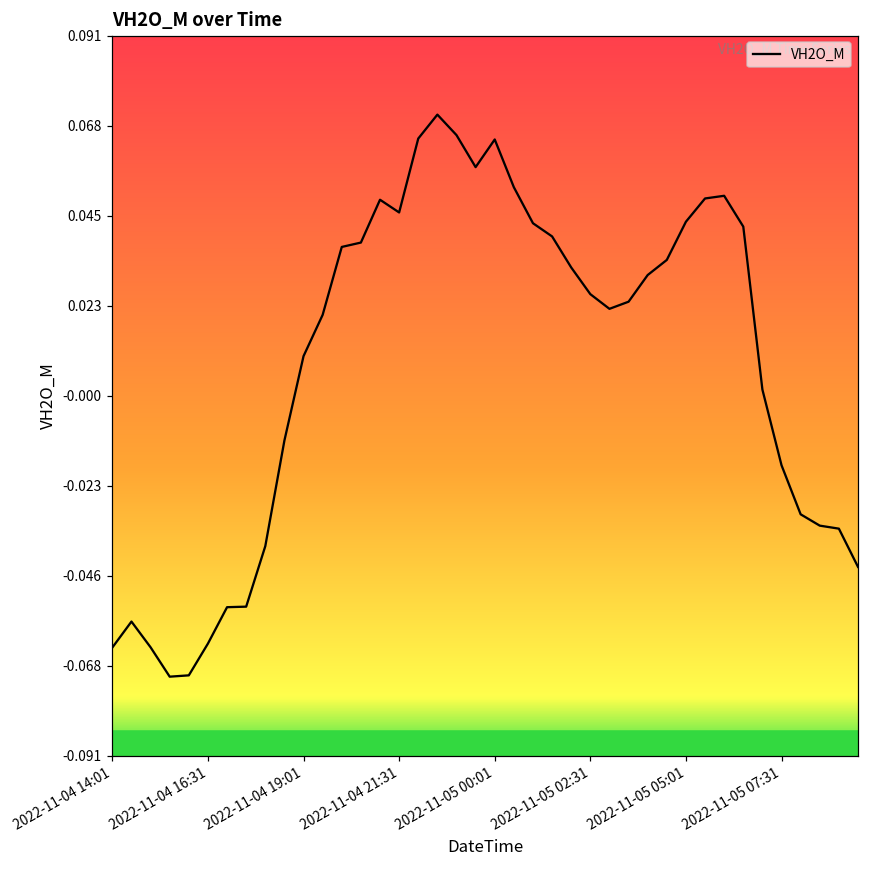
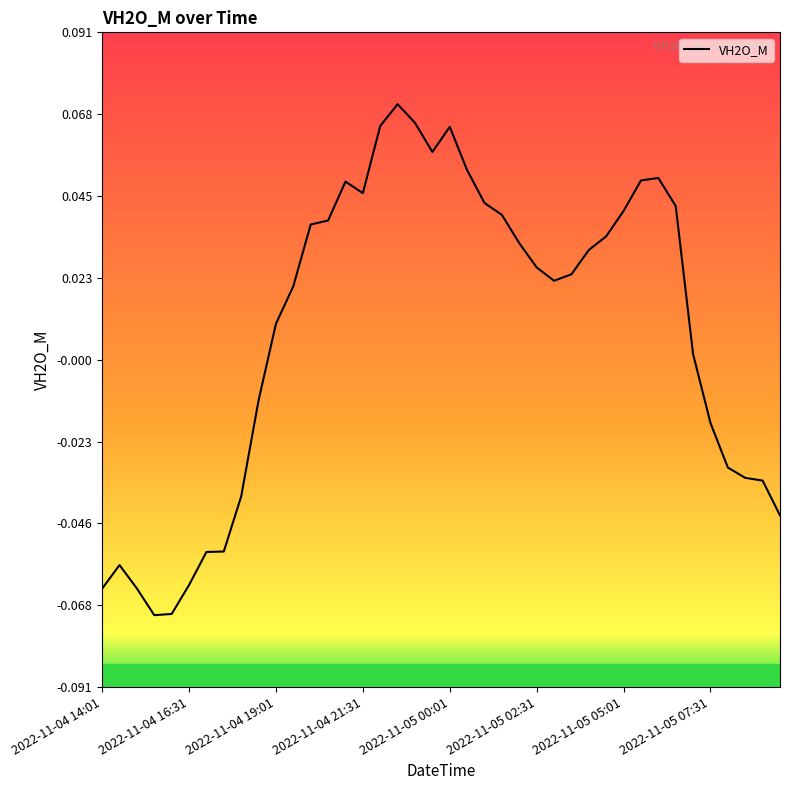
  {
    "2022-11-04 14:01": -0.064,
    "2022-11-04 16:31": -0.063,
    "2022-11-04 19:01": 0.010,
    "2022-11-04 21:31": 0.046,
    "2022-11-05 00:01": 0.065,
    "2022-11-05 02:31": 0.026,
-   "2022-11-05 05:01": 0.044,
+   "2022-11-05 05:01": 0.041,
    "2022-11-05 07:31": -0.018
  }
